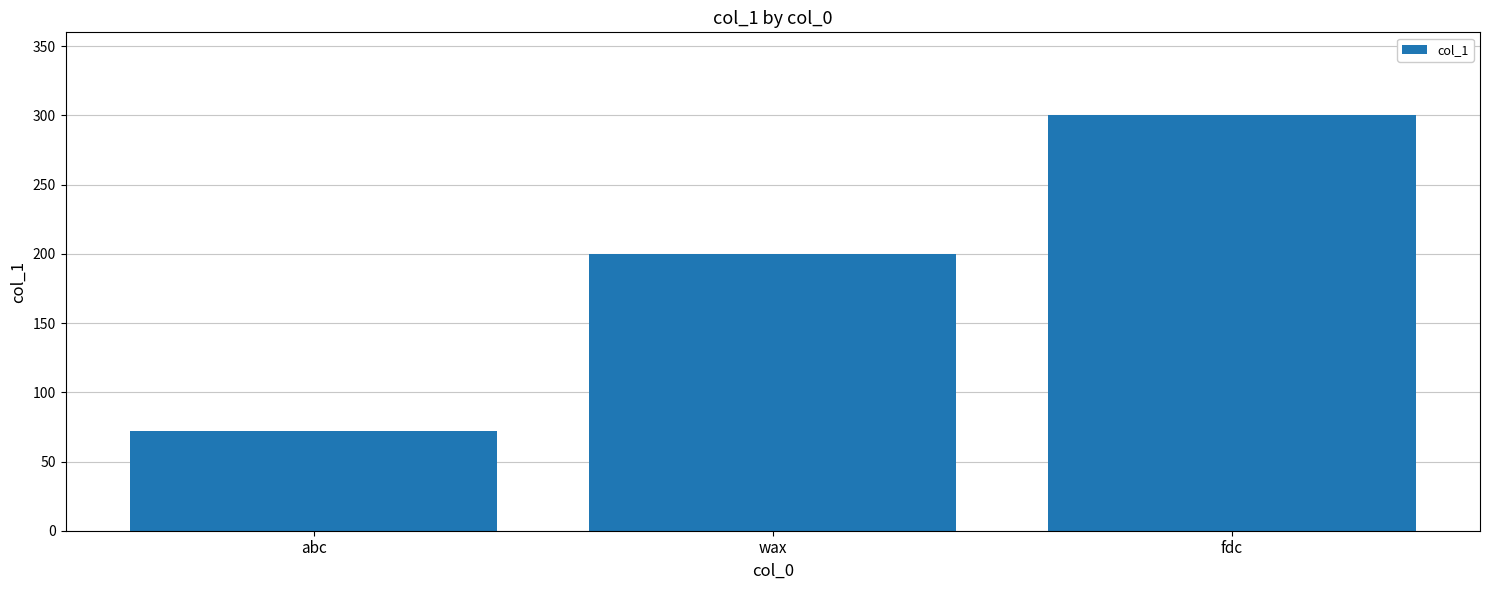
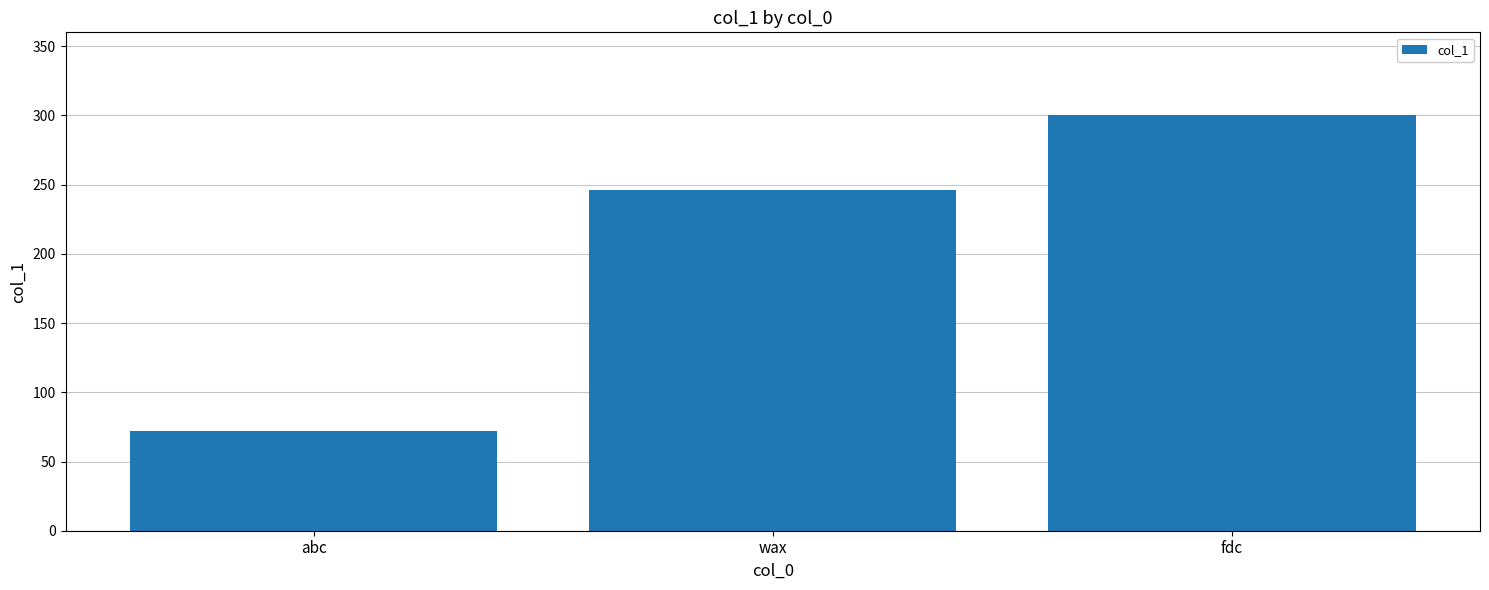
  {
    "abc": 72,
-   "wax": 200,
+   "wax": 246,
    "fdc": 300
  }
